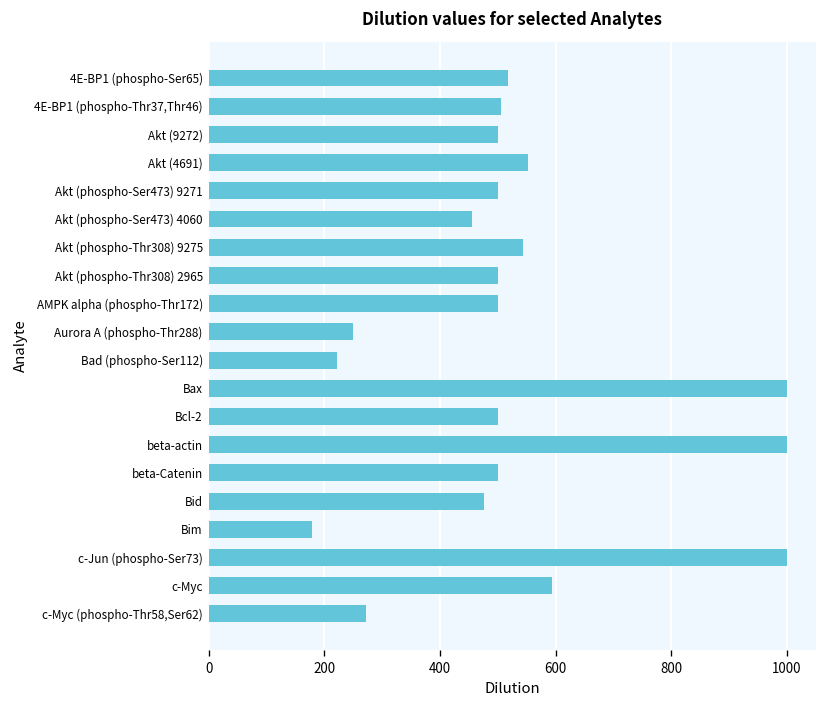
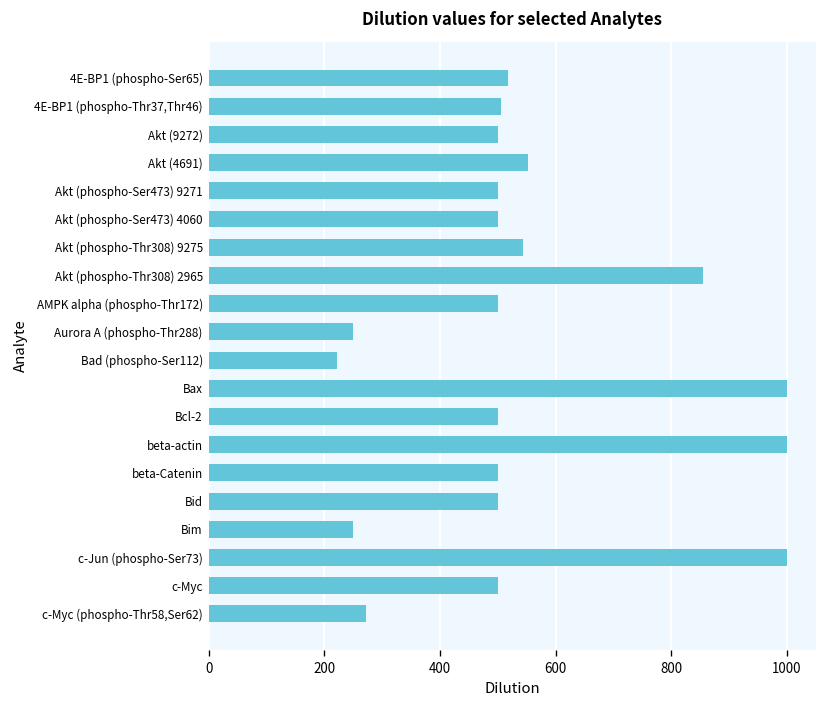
  {
    "4E-BP1 (phospho-Ser65)": 520,
    "4E-BP1 (phospho-Thr37,Thr46)": 510,
    "Akt (9272)": 500,
    "Akt (4691)": 550,
    "Akt (phospho-Ser473) 9271": 500,
-   "Akt (phospho-Ser473) 4060": 460,
+   "Akt (phospho-Ser473) 4060": 500,
    "Akt (phospho-Thr308) 9275": 540,
-   "Akt (phospho-Thr308) 2965": 500,
+   "Akt (phospho-Thr308) 2965": 860,
    "AMPK alpha (phospho-Thr172)": 500,
    "Aurora A (phospho-Thr288)": 250,
    "Bad (phospho-Ser112)": 220,
    "Bax": 1000,
    "Bcl-2": 500,
    "beta-actin": 1000,
    "beta-Catenin": 500,
-   "Bid": 480,
-   "Bim": 180,
+   "Bid": 500,
+   "Bim": 250,
    "c-Jun (phospho-Ser73)": 1000,
-   "c-Myc": 590,
+   "c-Myc": 500,
    "c-Myc (phospho-Thr58,Ser62)": 270
  }
